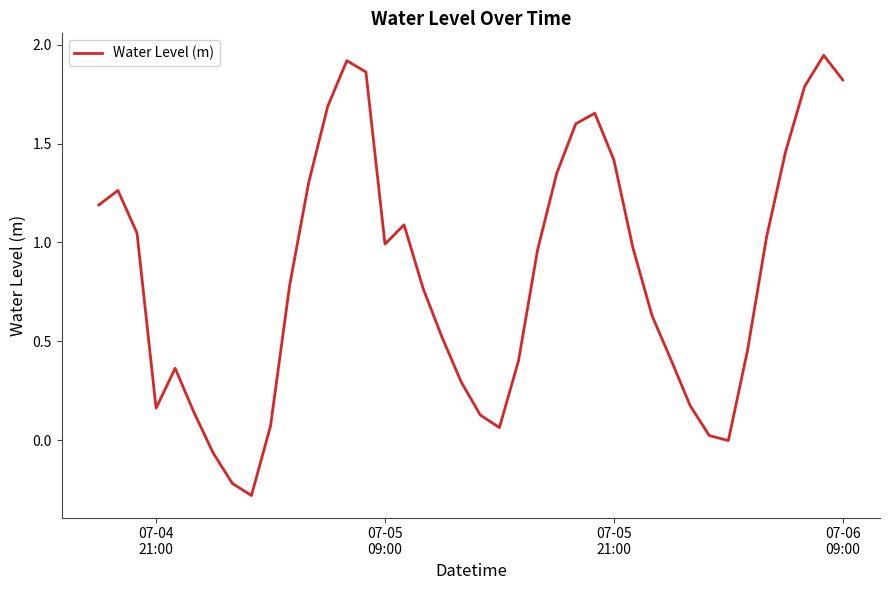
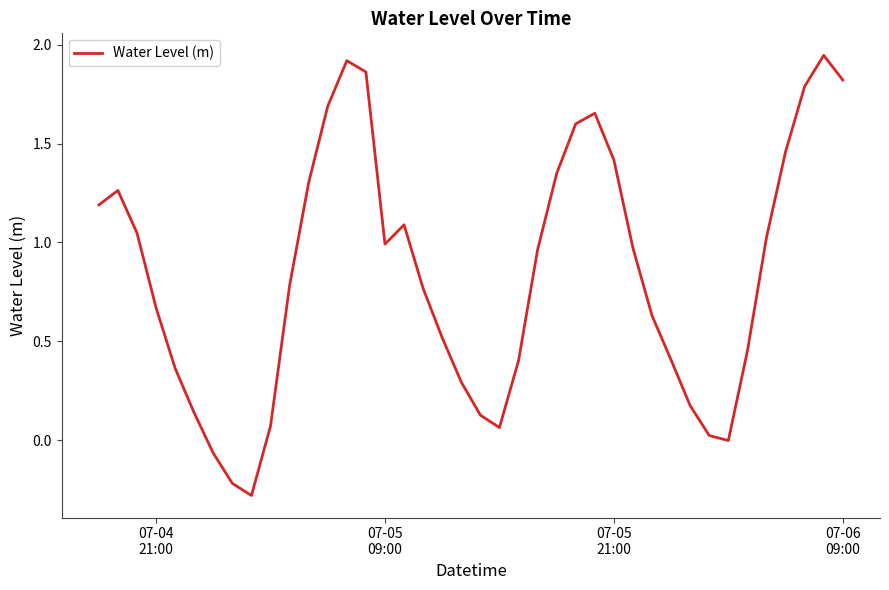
  {
-   "07-04 21:00": 0.16,
+   "07-04 21:00": 0.67,
    "07-05 09:00": 0.99,
    "07-05 21:00": 1.42,
    "07-06 09:00": 1.82
  }
